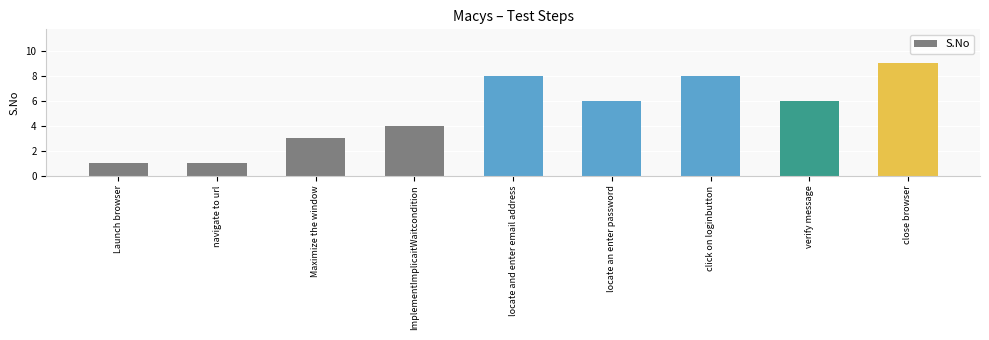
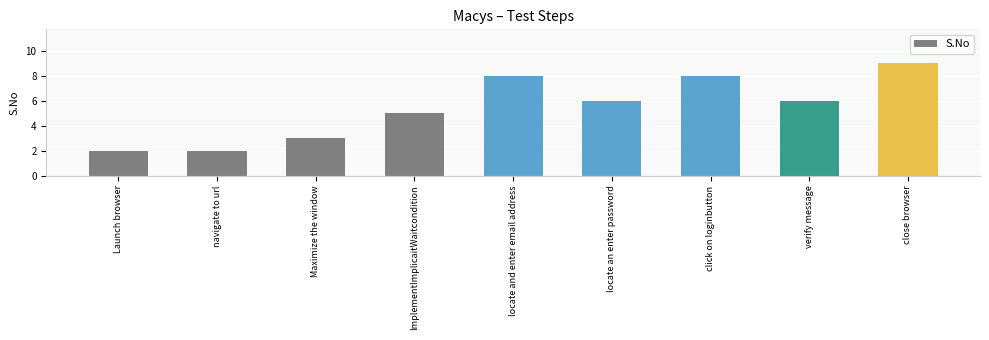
  {
-   "Launch browser": 1,
-   "navigate to url": 1,
+   "Launch browser": 2,
+   "navigate to url": 2,
    "Maximize the window": 3,
-   "ImplementImplicaitWaitcondition": 4,
+   "ImplementImplicaitWaitcondition": 5,
    "locate and enter email address": 8,
    "locate an enter password": 6,
    "click on loginbutton": 8,
    "verify message": 6,
    "close browser": 9
  }
